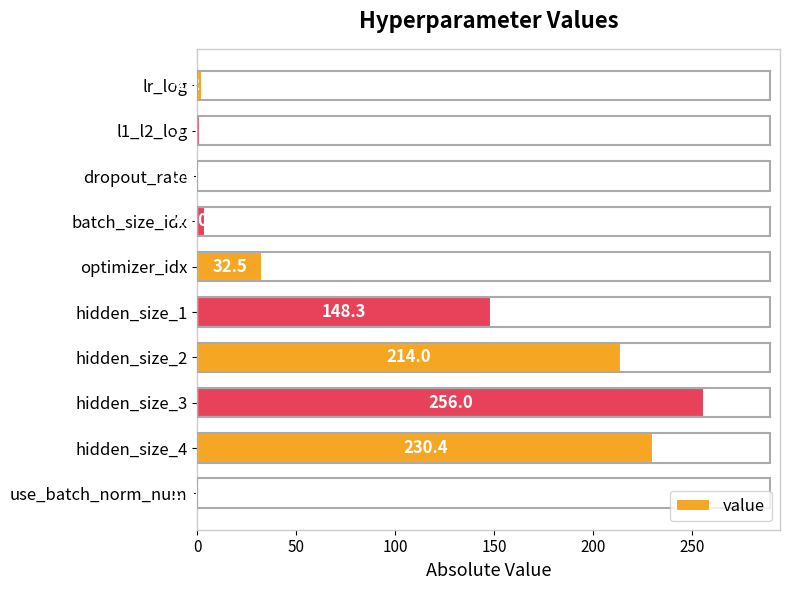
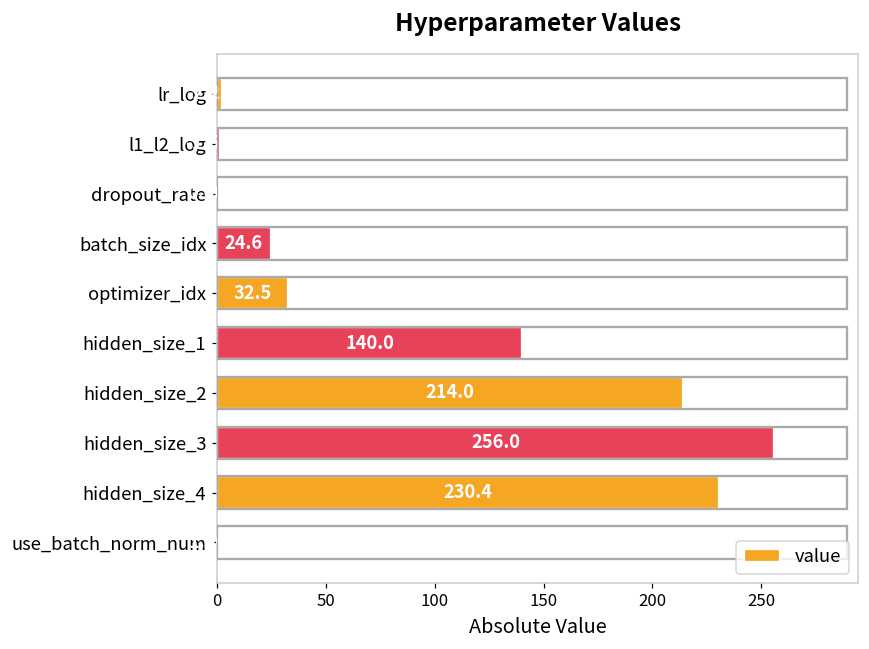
  {
-   "batch_size_idx": 4,
+   "batch_size_idx": 25,
    "optimizer_idx": 32.5,
-   "hidden_size_1": 148.3,
+   "hidden_size_1": 140.0,
    "hidden_size_2": 214.0,
    "hidden_size_3": 256.0,
    "hidden_size_4": 230.4
  }
